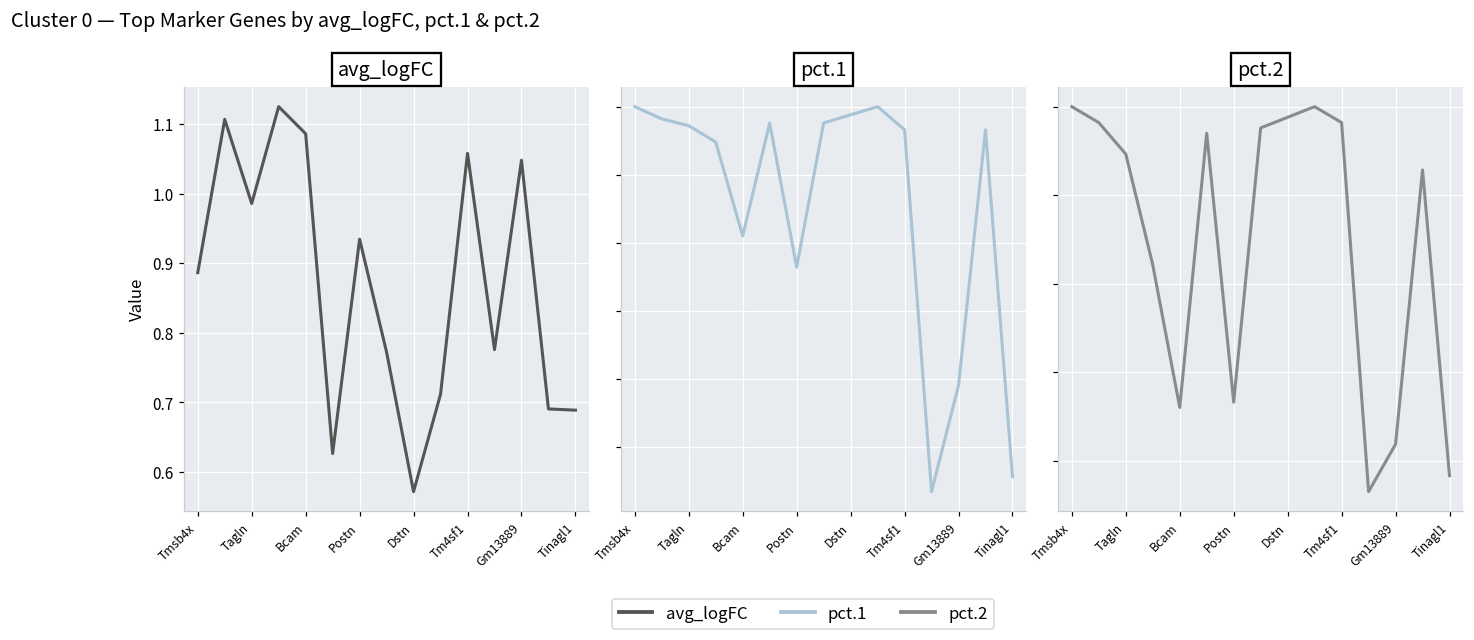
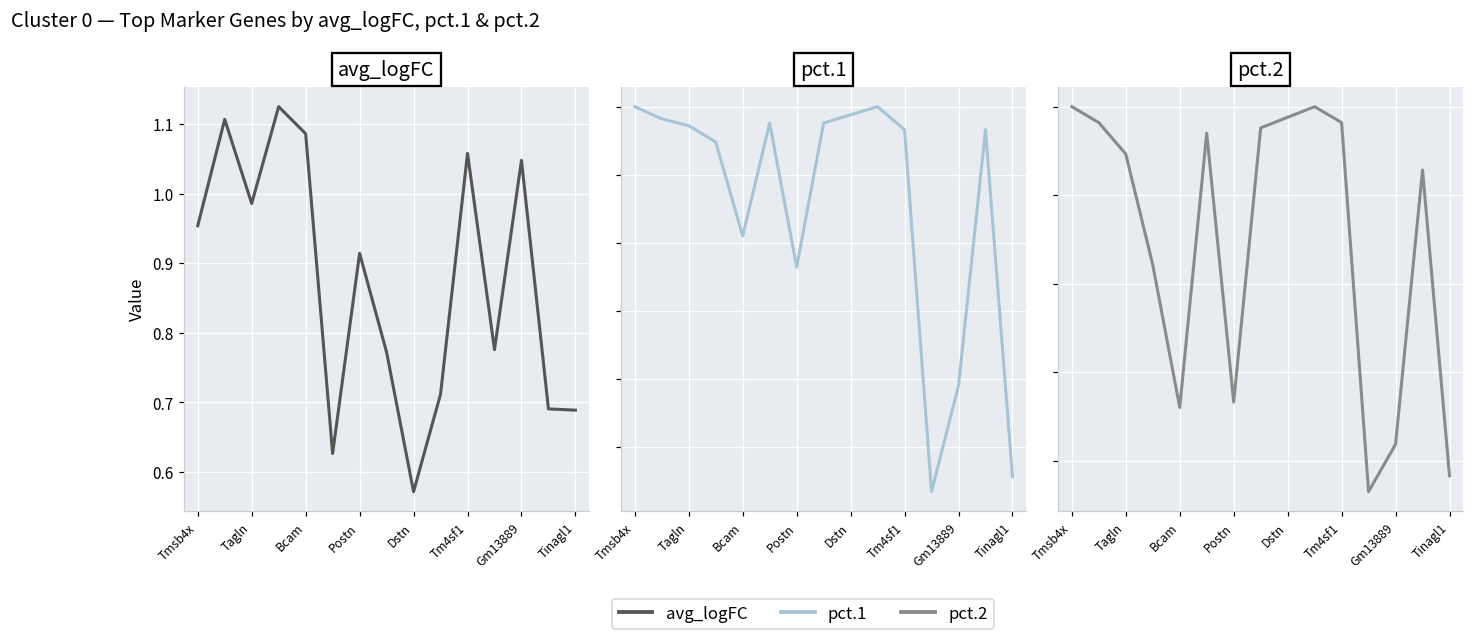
  {
    "avg_logFC": {
-     "Tmsb4x": 0.89,
+     "Tmsb4x": 0.95,
      "Tagln": 0.99,
      "Bcam": 1.09,
-     "Postn": 0.93,
+     "Postn": 0.91,
      "Dstn": 0.57,
      "Tm4sf1": 1.06,
      "Gm13889": 1.05,
      "Tinagl1": 0.69
    }
  }
